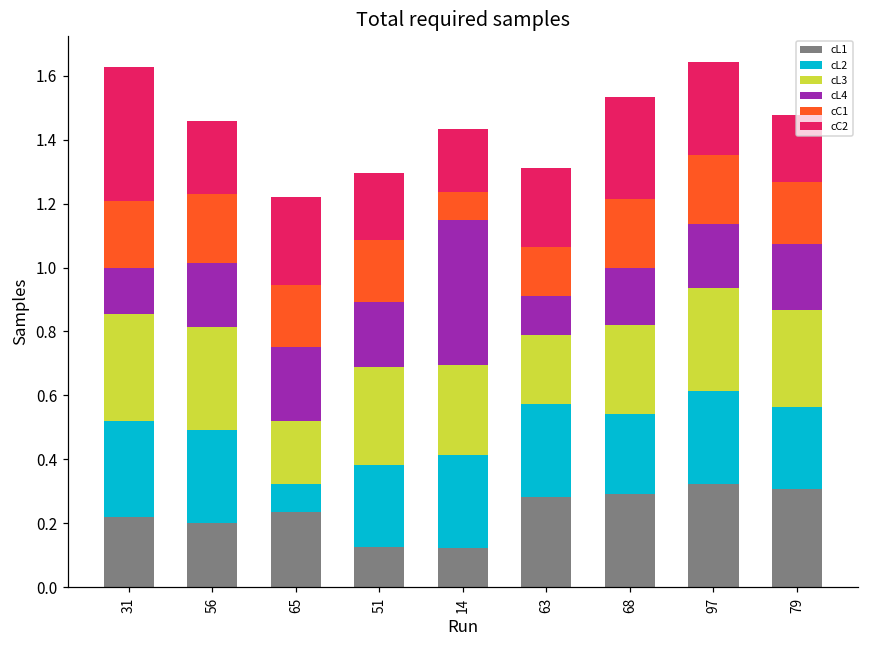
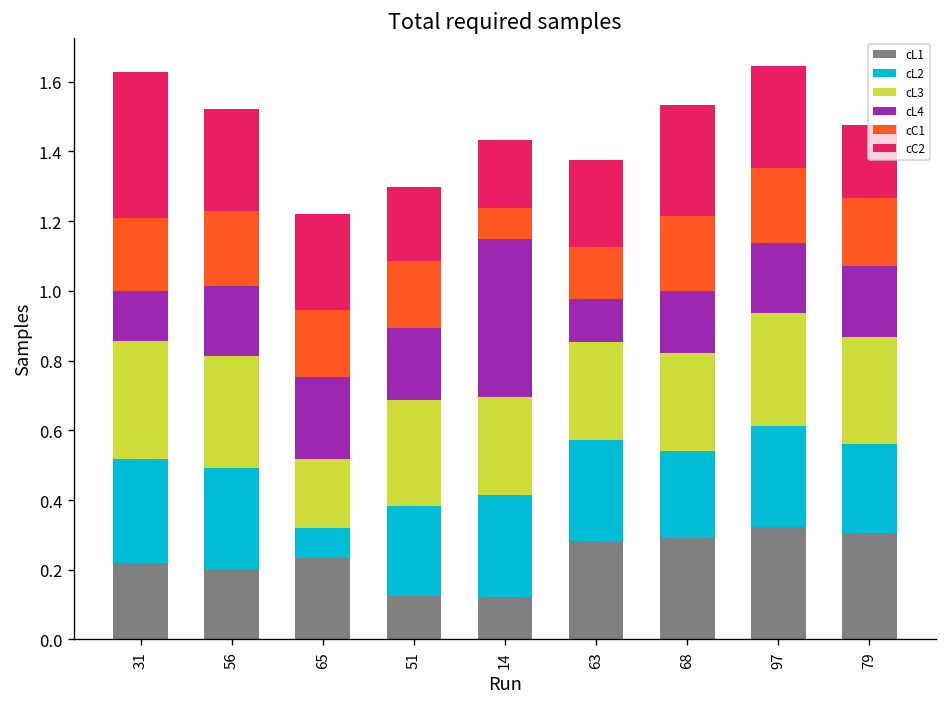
  {
    "cL1": {
      "31": 0.22,
      "56": 0.20,
      "65": 0.23,
      "51": 0.13,
      "14": 0.12,
      "63": 0.28,
      "68": 0.29,
      "97": 0.32,
      "79": 0.31
    },
    "cL2": {
      "31": 0.30,
      "56": 0.29,
      "65": 0.09,
      "51": 0.26,
      "14": 0.29,
      "63": 0.29,
      "68": 0.25,
      "97": 0.29,
      "79": 0.26
    },
    "cL3": {
      "31": 0.34,
      "56": 0.32,
      "65": 0.20,
      "51": 0.31,
      "14": 0.28,
-     "63": 0.22,
+     "63": 0.28,
      "68": 0.28,
      "97": 0.32,
      "79": 0.31
    },
    "cL4": {
      "31": 0.14,
      "56": 0.20,
      "65": 0.23,
      "51": 0.20,
      "14": 0.45,
      "63": 0.12,
      "68": 0.18,
      "97": 0.20,
      "79": 0.20
    },
    "cC1": {
      "31": 0.21,
      "56": 0.22,
      "65": 0.19,
      "51": 0.19,
      "14": 0.09,
      "63": 0.15,
      "68": 0.21,
      "97": 0.22,
      "79": 0.19
    },
    "cC2": {
      "31": 0.42,
-     "56": 0.23,
+     "56": 0.29,
      "65": 0.28,
      "51": 0.21,
      "14": 0.19,
      "63": 0.25,
      "68": 0.32,
      "97": 0.29
    }
  }
